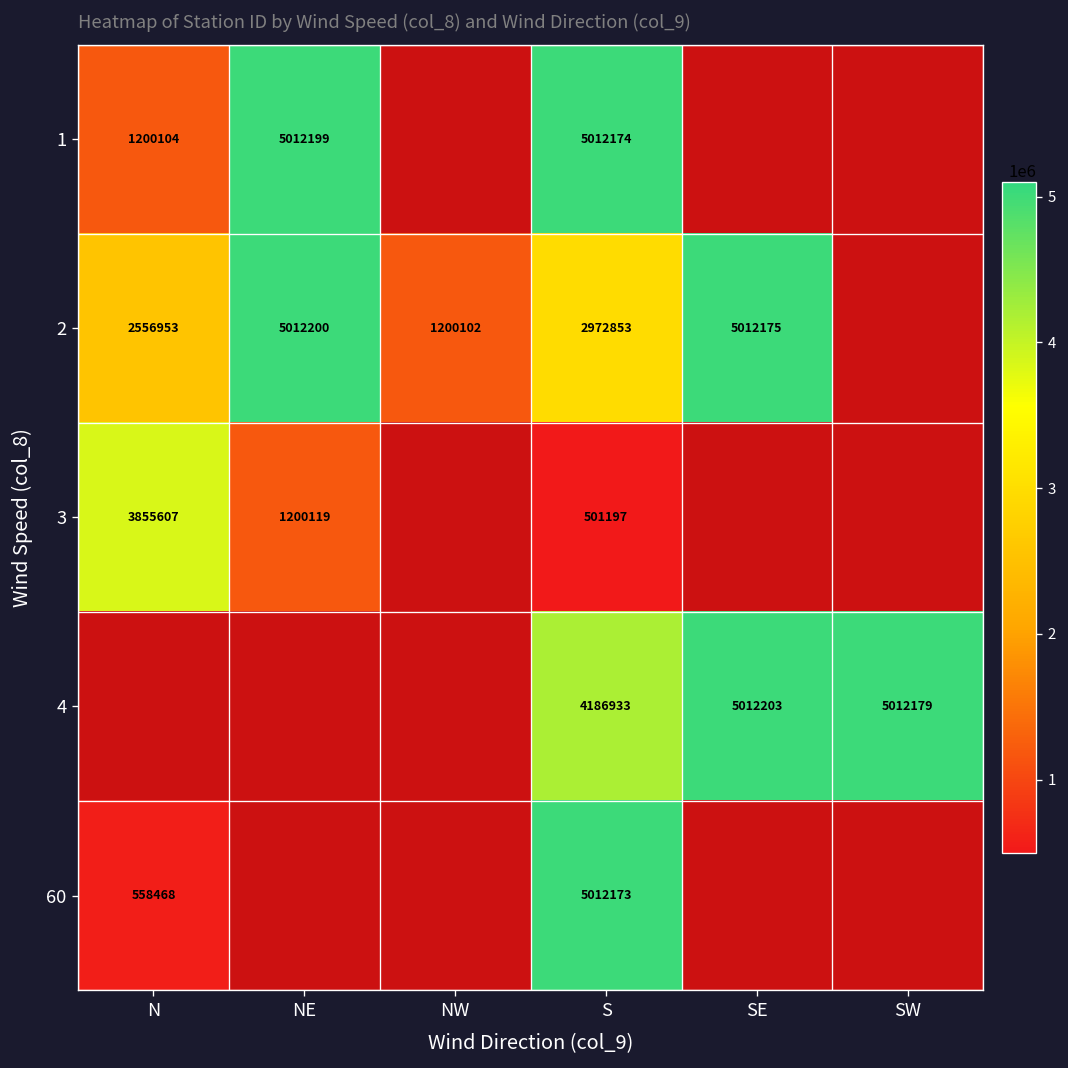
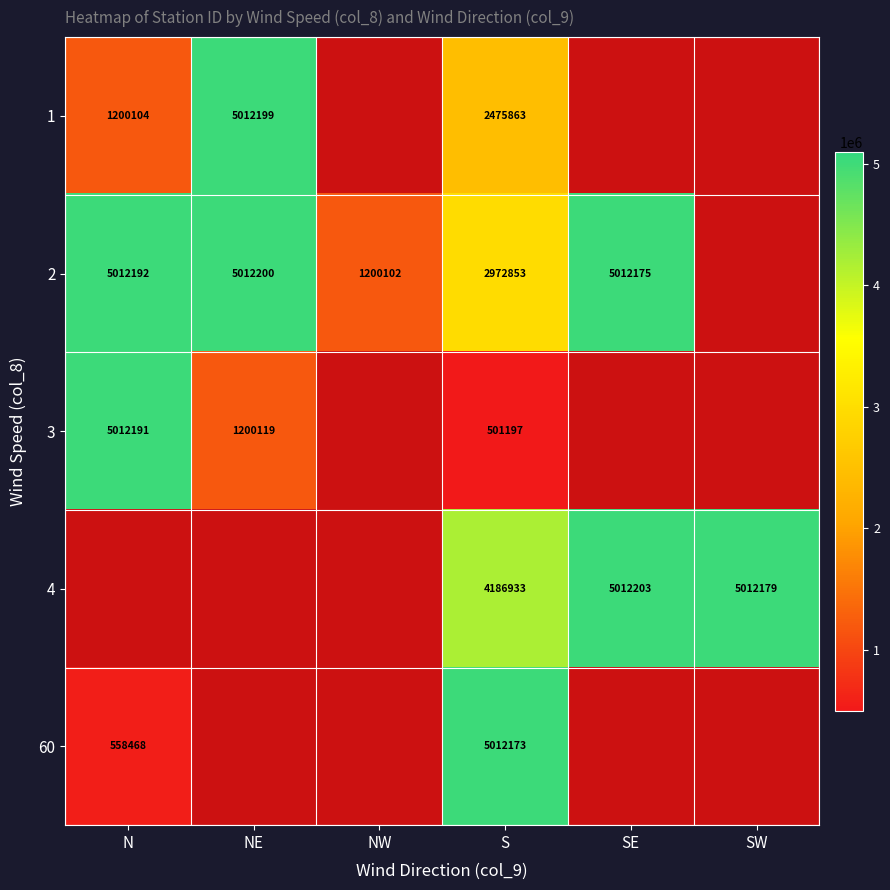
  {
    "1": {
      "N": 1200104,
      "NE": 5012199,
-     "S": 5012174
+     "S": 2475863
    },
    "2": {
-     "N": 2556953,
+     "N": 5012192,
      "NE": 5012200,
      "NW": 1200102,
      "S": 2972853,
      "SE": 5012175
    },
    "3": {
-     "N": 3855607,
+     "N": 5012191,
      "NE": 1200119,
      "S": 501197
    },
    "4": {
      "S": 4186933,
      "SE": 5012203,
      "SW": 5012179
    },
    "60": {
      "N": 558468,
      "S": 5012173
    }
  }
